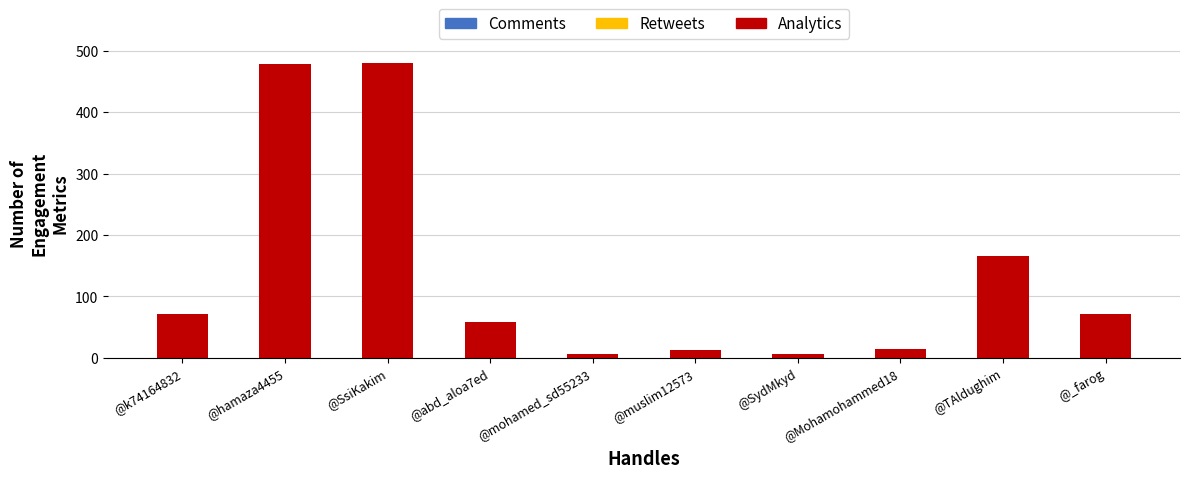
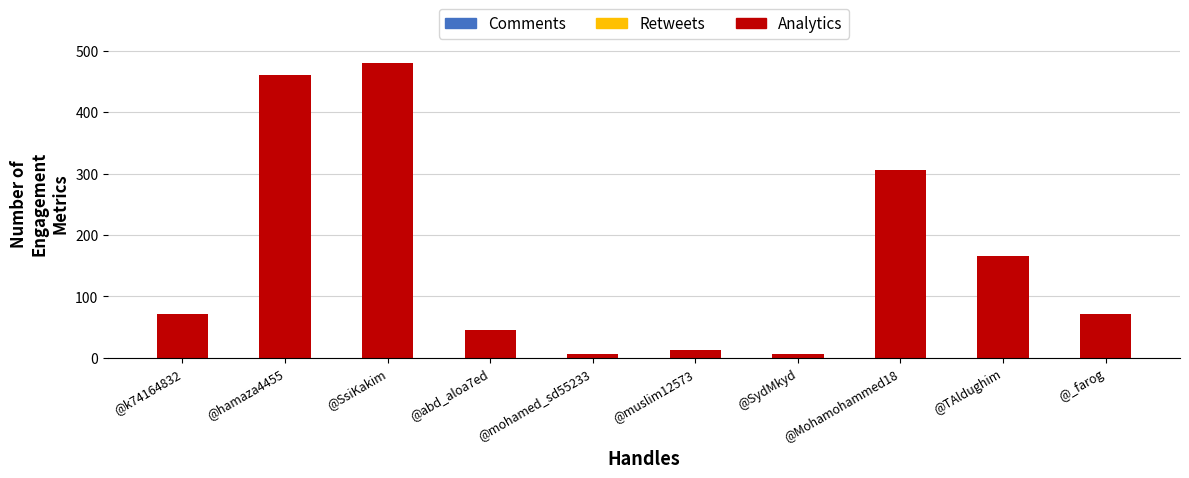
  {
    "Retweets": {
      "@k74164832": 0,
      "@hamaza4455": 0,
      "@SsiKakim": 0,
      "@abd_aloa7ed": 0,
      "@mohamed_sd55233": 0,
      "@muslim12573": 0,
      "@SydMkyd": 0,
      "@Mohamohammed18": 0,
      "@TAldughim": 0,
      "@_farog": 0
    },
    "Analytics": {
      "@k74164832": 70,
-     "@hamaza4455": 480,
+     "@hamaza4455": 460,
      "@SsiKakim": 480,
-     "@abd_aloa7ed": 60,
+     "@abd_aloa7ed": 50,
      "@mohamed_sd55233": 10,
      "@muslim12573": 10,
      "@SydMkyd": 10,
-     "@Mohamohammed18": 10,
+     "@Mohamohammed18": 310,
      "@TAldughim": 170,
      "@_farog": 70
    }
  }
